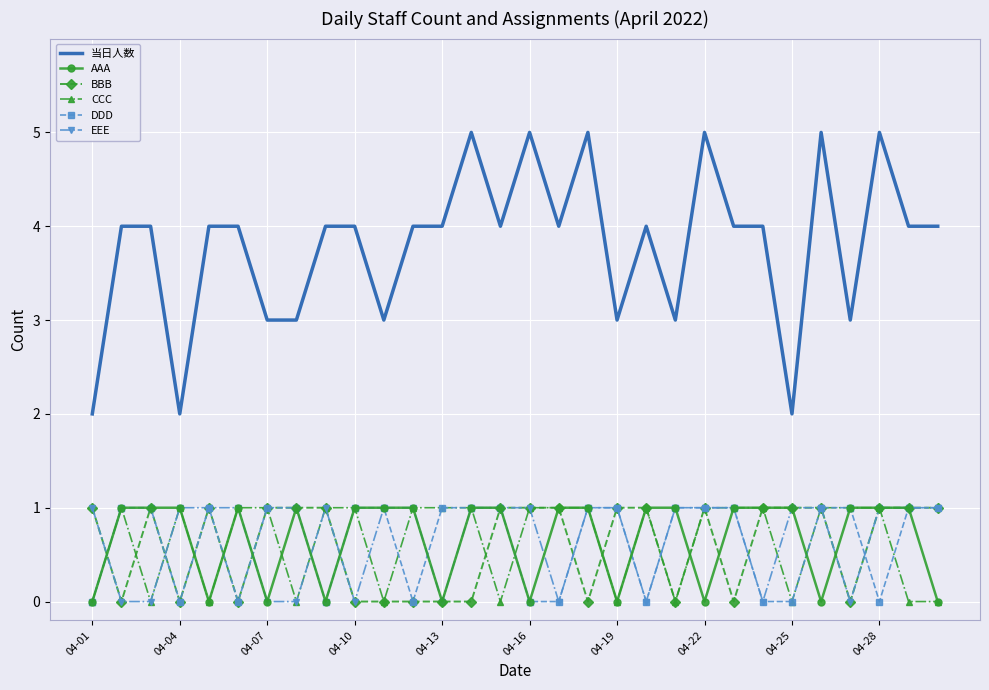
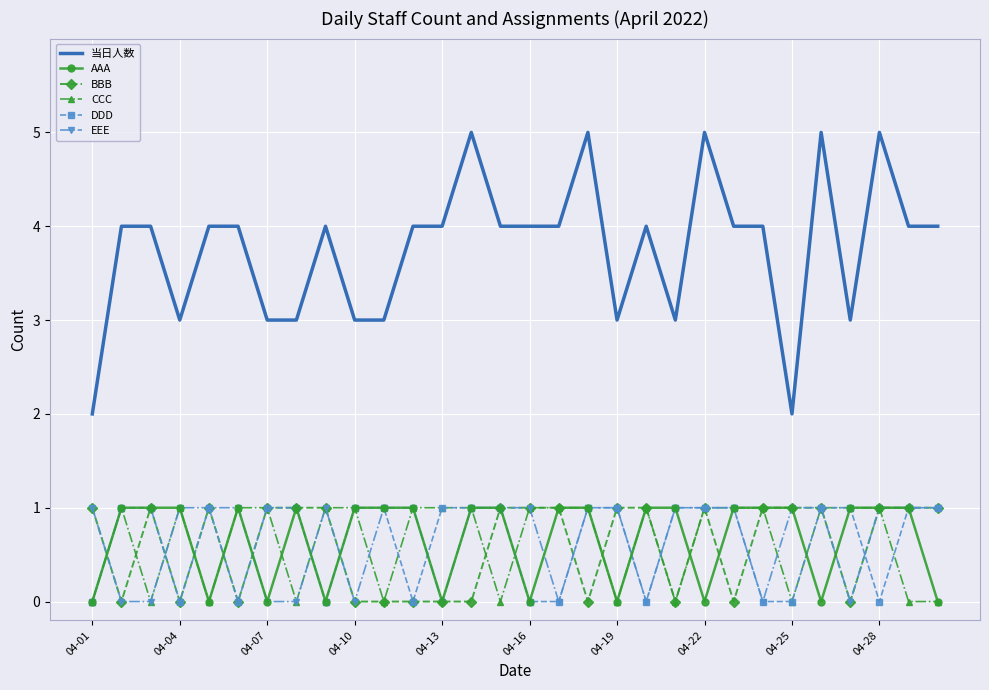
  {
    "当日人数": {
      "04-01": 2,
-     "04-04": 2,
+     "04-04": 3,
      "04-07": 3,
-     "04-10": 4,
+     "04-10": 3,
      "04-13": 4,
-     "04-16": 5,
+     "04-16": 4,
      "04-19": 3,
      "04-22": 5,
      "04-25": 2,
      "04-28": 5
    }
  }
